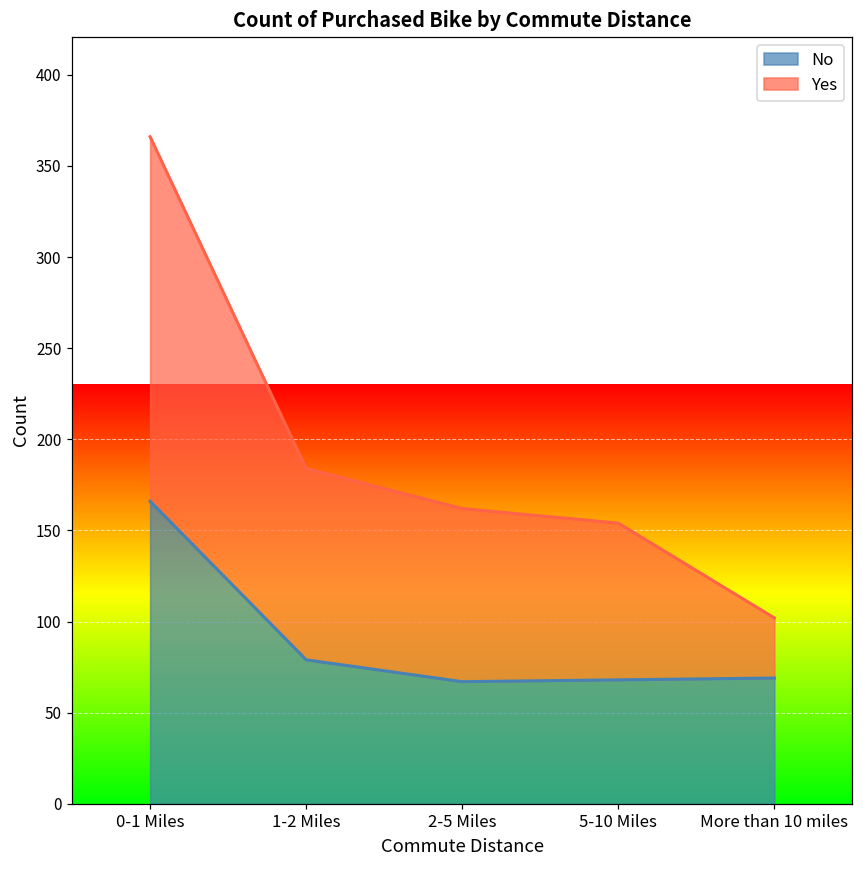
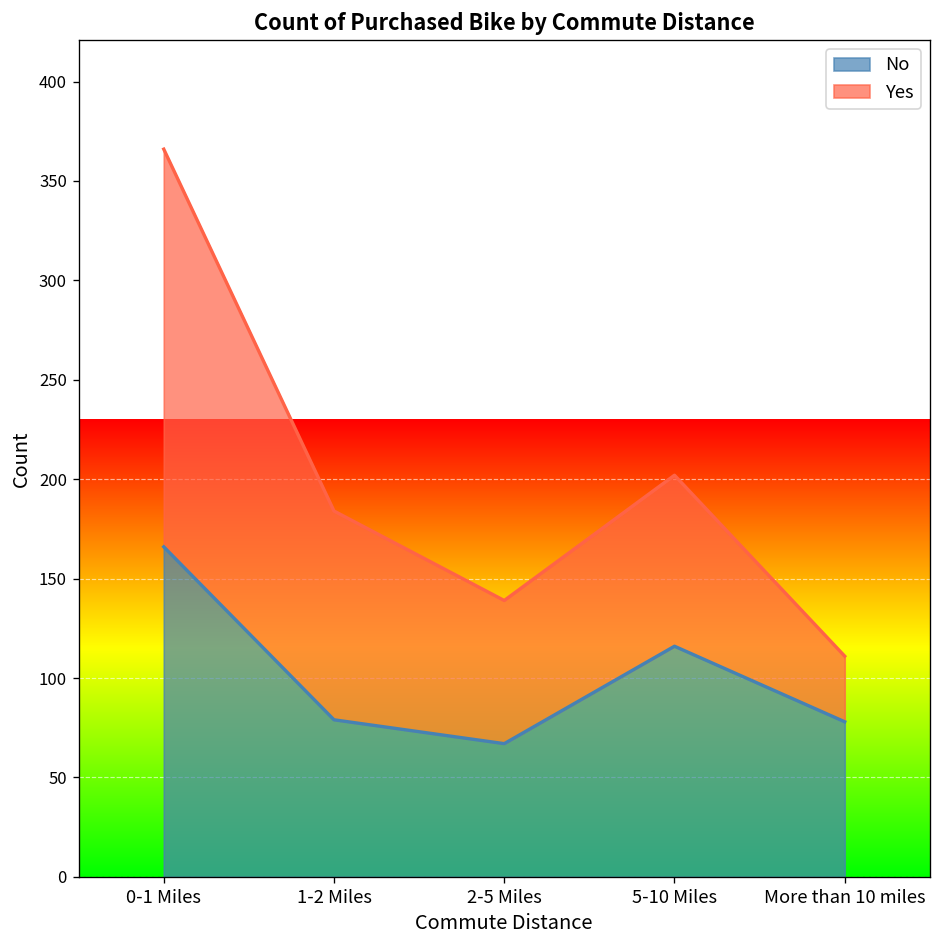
  {
    "No": {
      "0-1 Miles": 166,
      "1-2 Miles": 79,
      "2-5 Miles": 67,
-     "5-10 Miles": 68,
-     "More than 10 miles": 69
+     "5-10 Miles": 116,
+     "More than 10 miles": 78
    },
    "Yes": {
      "0-1 Miles": 200,
      "1-2 Miles": 105,
-     "2-5 Miles": 95,
+     "2-5 Miles": 72,
      "5-10 Miles": 86,
      "More than 10 miles": 33
    }
  }
